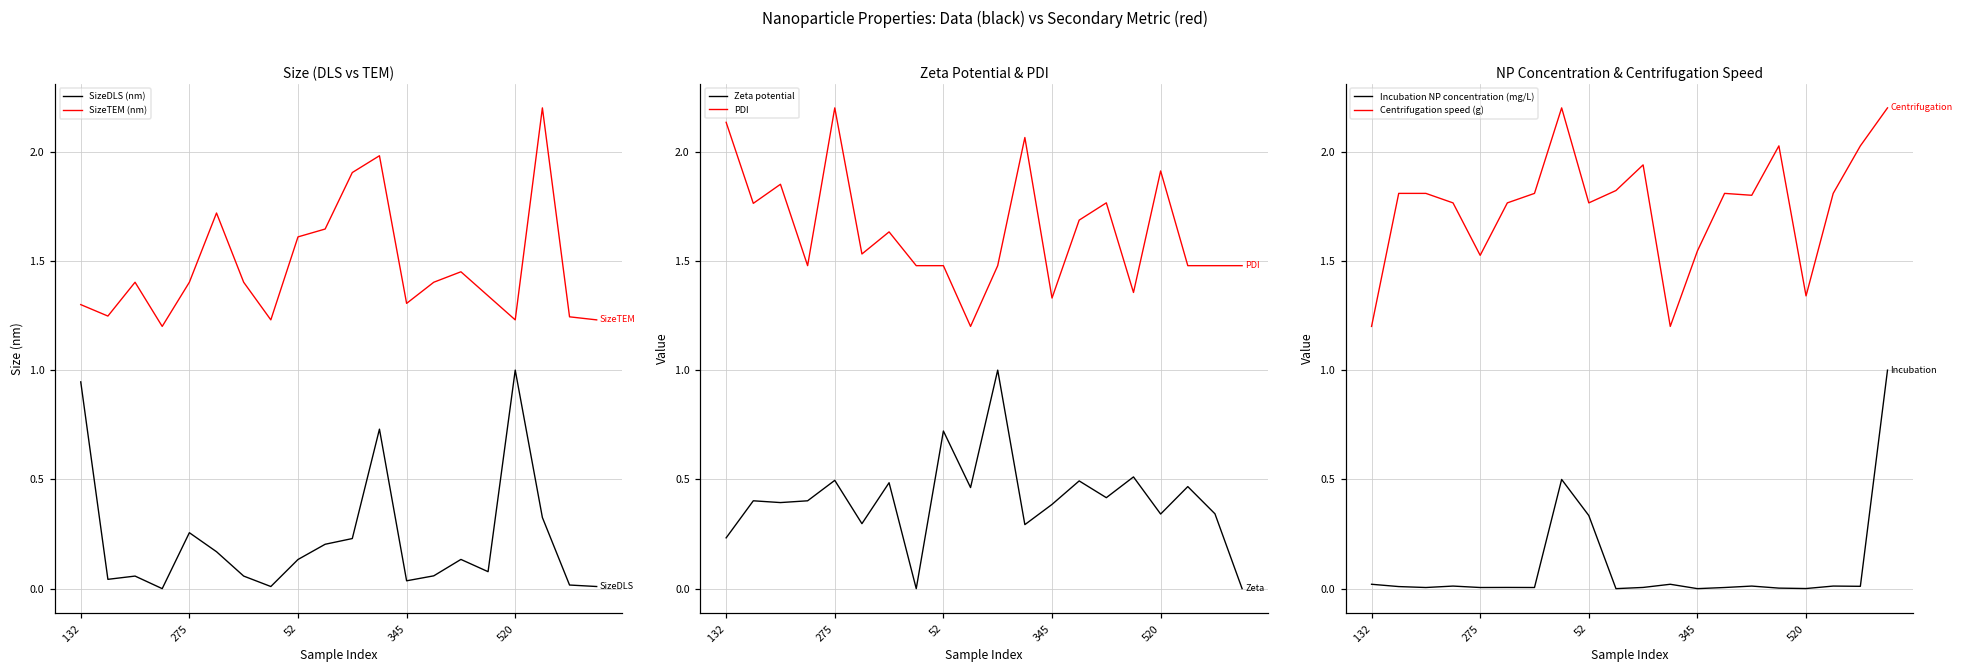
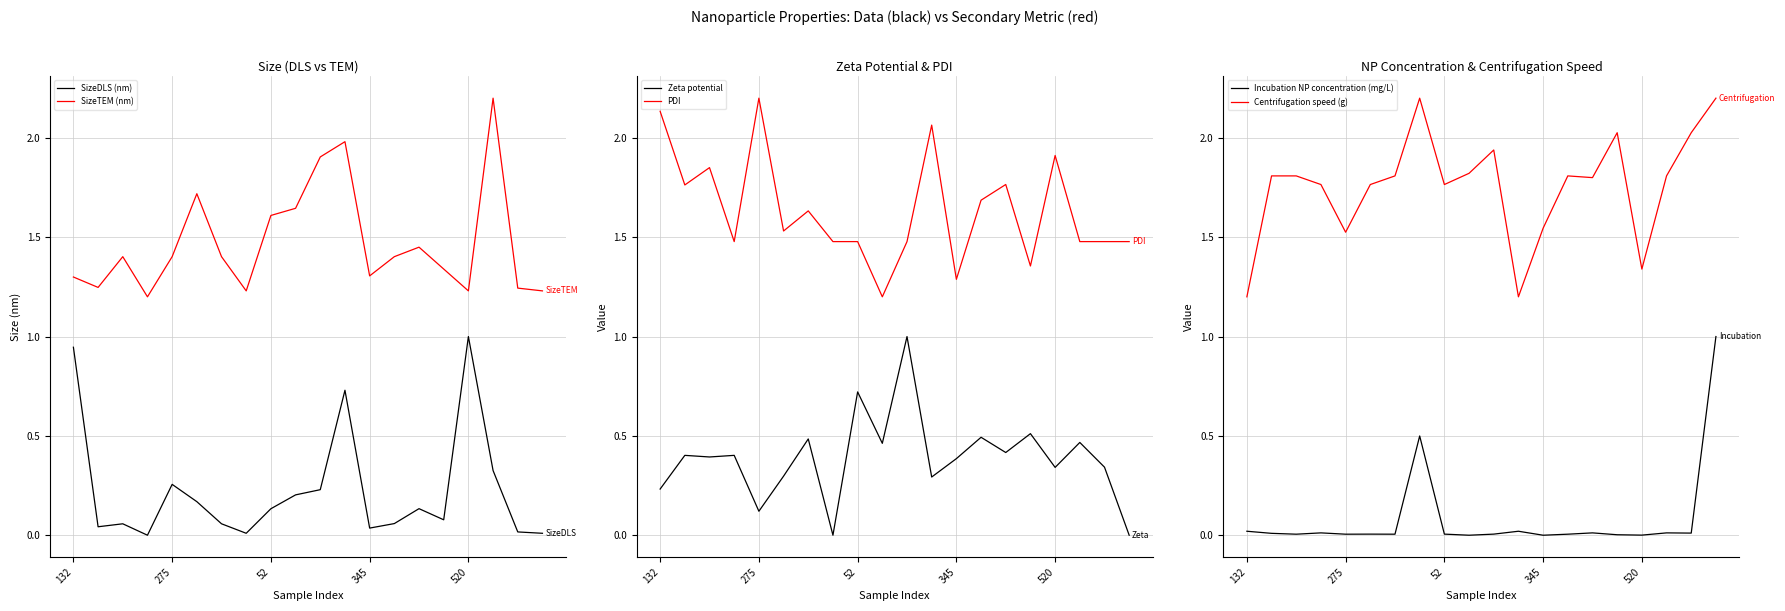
  {
    "Size (DLS vs TEM)": {
      "SizeDLS (nm)": {
        "132": 0.95,
        "275": 0.26,
        "52": 0.13,
        "345": 0.04,
        "520": 1.00
      },
      "SizeTEM (nm)": {
        "132": 1.30,
        "275": 1.40,
        "52": 1.61,
        "345": 1.31,
        "520": 1.23
      }
    },
    "Zeta Potential & PDI": {
      "Zeta potential": {
        "132": 0.23,
-       "275": 0.50,
+       "275": 0.12,
        "52": 0.72,
        "345": 0.39,
        "520": 0.34
      },
      "PDI": {
        "132": 2.13,
        "275": 2.20,
        "52": 1.48,
-       "345": 1.33,
+       "345": 1.29,
        "520": 1.91
      }
    },
    "NP Concentration & Centrifugation Speed": {
      "Incubation NP concentration (mg/L)": {
        "132": 0.02,
        "275": 0.01,
-       "52": 0.33,
+       "52": 0.01,
        "345": 0.00,
        "520": 0.00
      },
      "Centrifugation speed (g)": {
        "132": 1.20,
        "275": 1.53,
        "52": 1.77,
        "345": 1.55,
        "520": 1.34
      }
    }
  }
